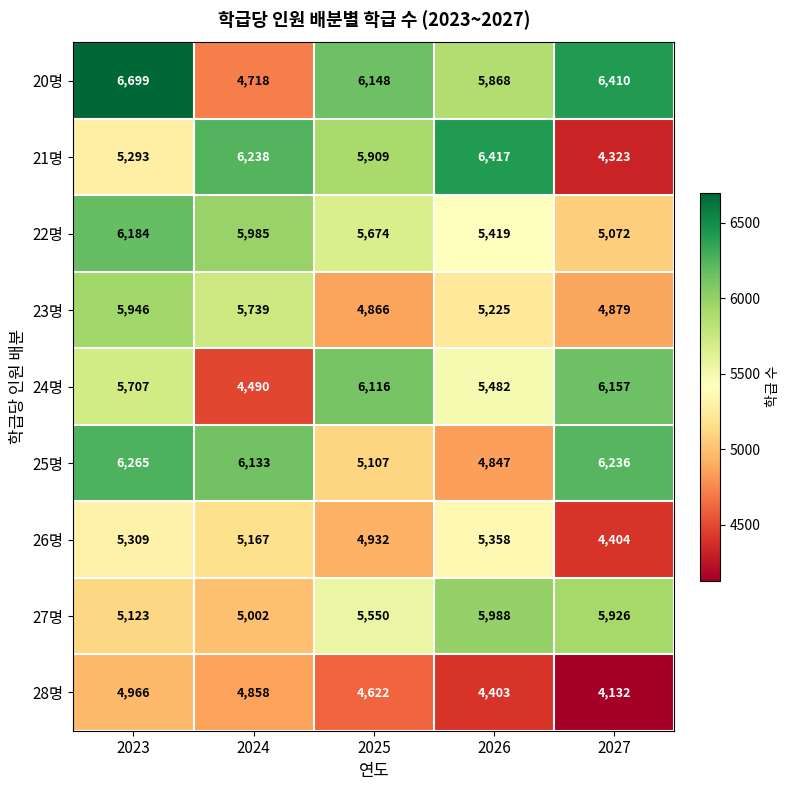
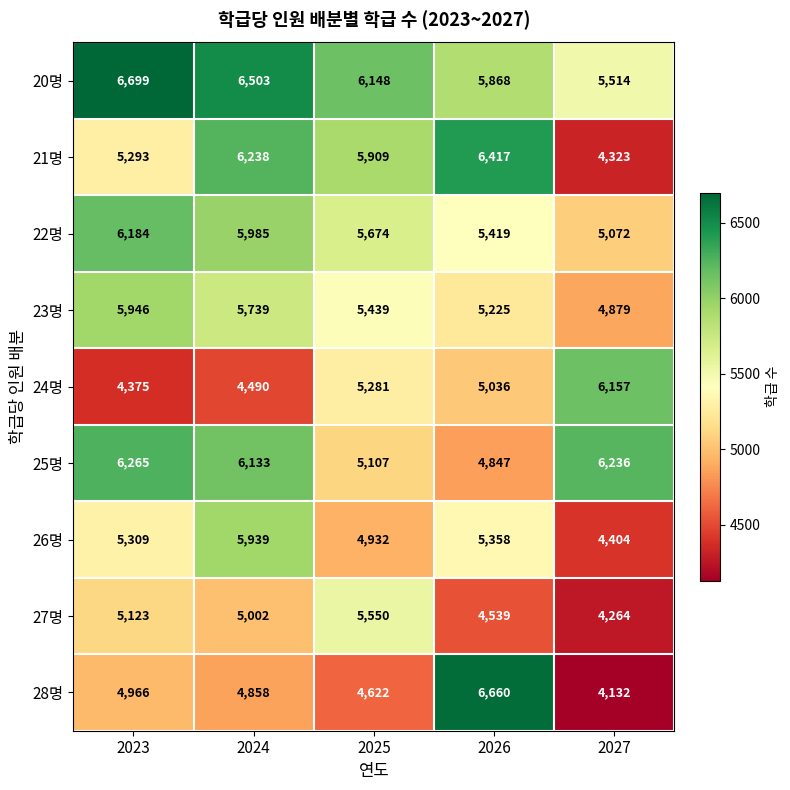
  {
    "20명": {
      "2023": "6,699",
-     "2024": "4,718",
+     "2024": "6,503",
      "2025": "6,148",
      "2026": "5,868",
-     "2027": "6,410"
+     "2027": "5,514"
    },
    "21명": {
      "2023": "5,293",
      "2024": "6,238",
      "2025": "5,909",
      "2026": "6,417",
      "2027": "4,323"
    },
    "22명": {
      "2023": "6,184",
      "2024": "5,985",
      "2025": "5,674",
      "2026": "5,419",
      "2027": "5,072"
    },
    "23명": {
      "2023": "5,946",
      "2024": "5,739",
-     "2025": "4,866",
+     "2025": "5,439",
      "2026": "5,225",
      "2027": "4,879"
    },
    "24명": {
-     "2023": "5,707",
+     "2023": "4,375",
      "2024": "4,490",
-     "2025": "6,116",
-     "2026": "5,482",
+     "2025": "5,281",
+     "2026": "5,036",
      "2027": "6,157"
    },
    "25명": {
      "2023": "6,265",
      "2024": "6,133",
      "2025": "5,107",
      "2026": "4,847",
      "2027": "6,236"
    },
    "26명": {
      "2023": "5,309",
-     "2024": "5,167",
+     "2024": "5,939",
      "2025": "4,932",
      "2026": "5,358",
      "2027": "4,404"
    },
    "27명": {
      "2023": "5,123",
      "2024": "5,002",
      "2025": "5,550",
-     "2026": "5,988",
-     "2027": "5,926"
+     "2026": "4,539",
+     "2027": "4,264"
    },
    "28명": {
      "2023": "4,966",
      "2024": "4,858",
      "2025": "4,622",
-     "2026": "4,403",
+     "2026": "6,660",
      "2027": "4,132"
    }
  }
